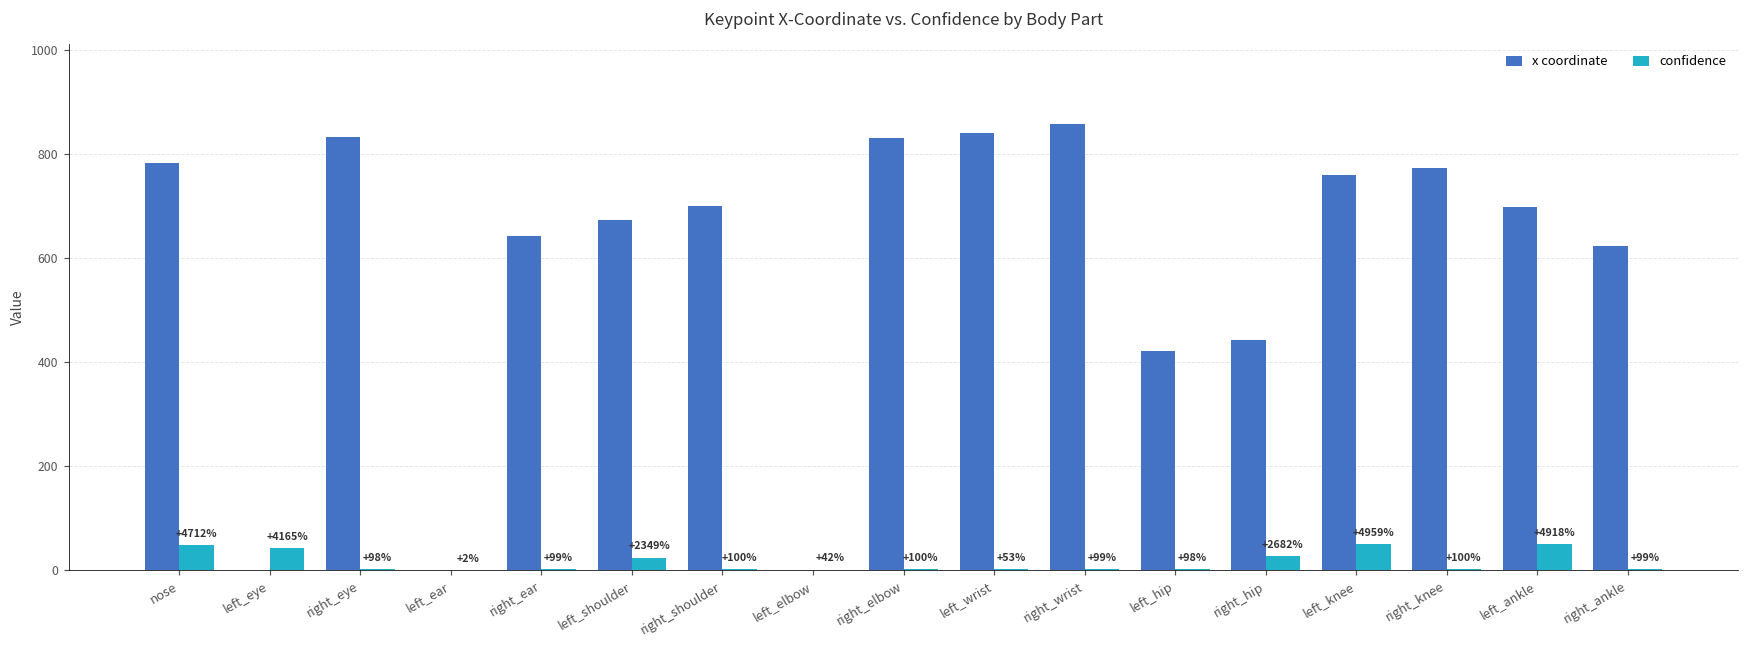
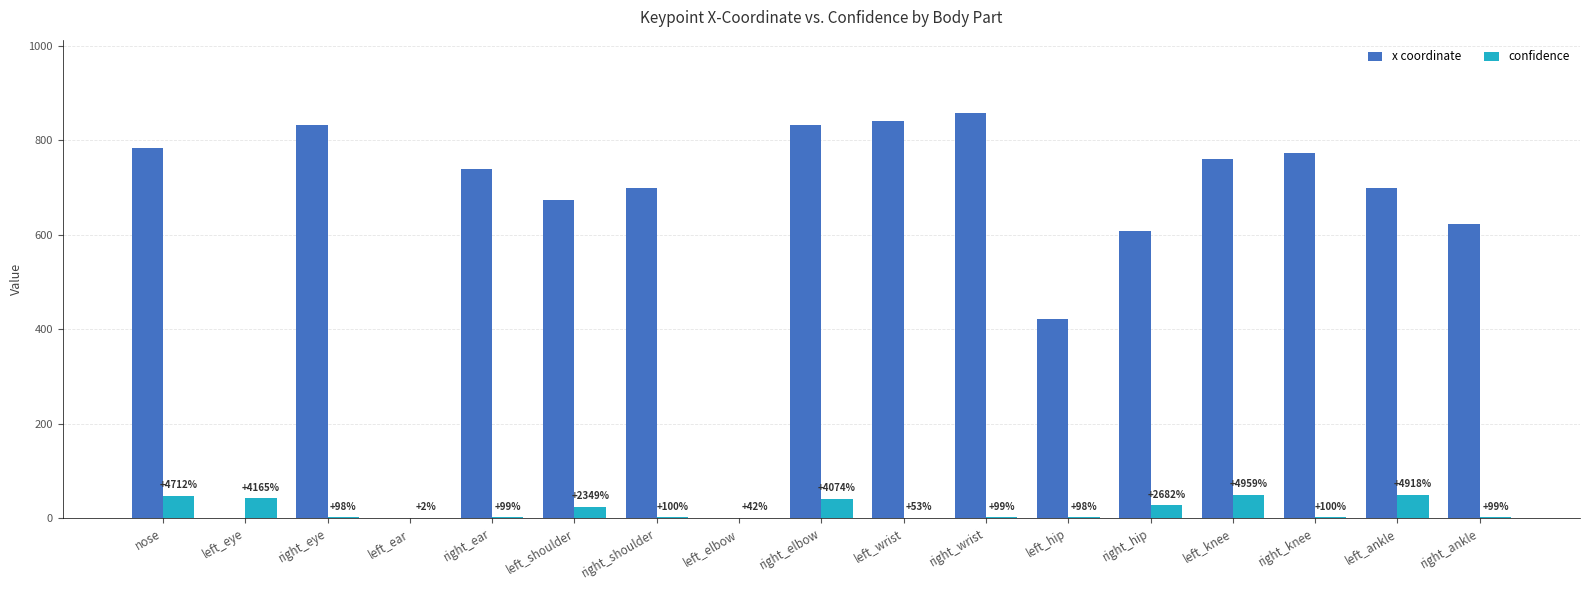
  {
    "x coordinate": {
      "nose": "780",
      "left_eye": "0",
      "right_eye": "830",
      "left_ear": "0",
-     "right_ear": "640",
+     "right_ear": "740",
      "left_shoulder": "670",
      "right_shoulder": "700",
      "left_elbow": "0",
      "right_elbow": "830",
      "left_wrist": "840",
      "right_wrist": "860",
      "left_hip": "420",
-     "right_hip": "440",
+     "right_hip": "610",
      "left_knee": "760",
      "right_knee": "770",
      "left_ankle": "700",
      "right_ankle": "620"
    },
    "confidence": {
      "nose": "+4712%",
      "left_eye": "+4165%",
      "right_eye": "+98%",
      "left_ear": "+2%",
      "right_ear": "+99%",
      "left_shoulder": "+2349%",
      "right_shoulder": "+100%",
      "left_elbow": "+42%",
-     "right_elbow": "+100%",
+     "right_elbow": "+4074%",
      "left_wrist": "+53%",
      "right_wrist": "+99%",
      "left_hip": "+98%",
      "right_hip": "+2682%",
      "left_knee": "+4959%",
      "right_knee": "+100%",
      "left_ankle": "+4918%",
      "right_ankle": "+99%"
    }
  }
